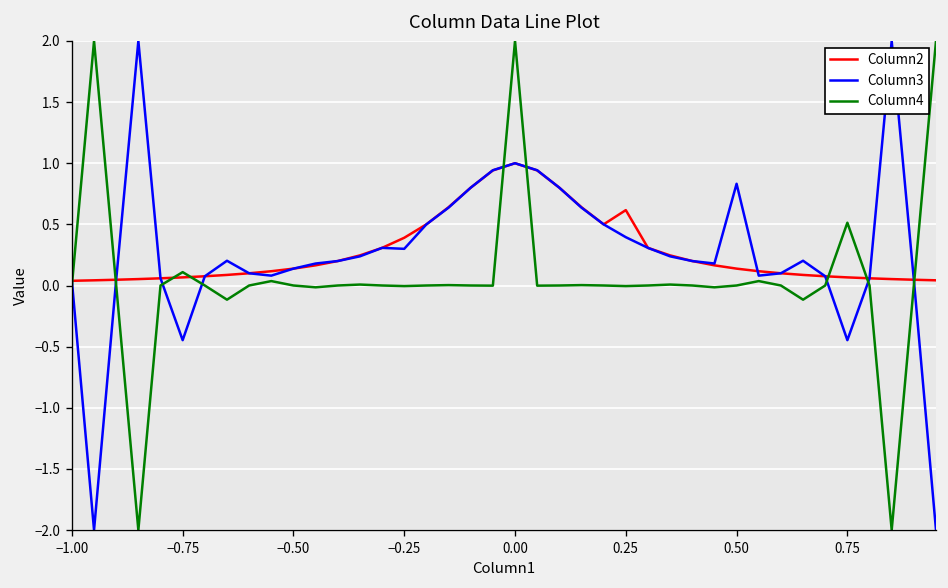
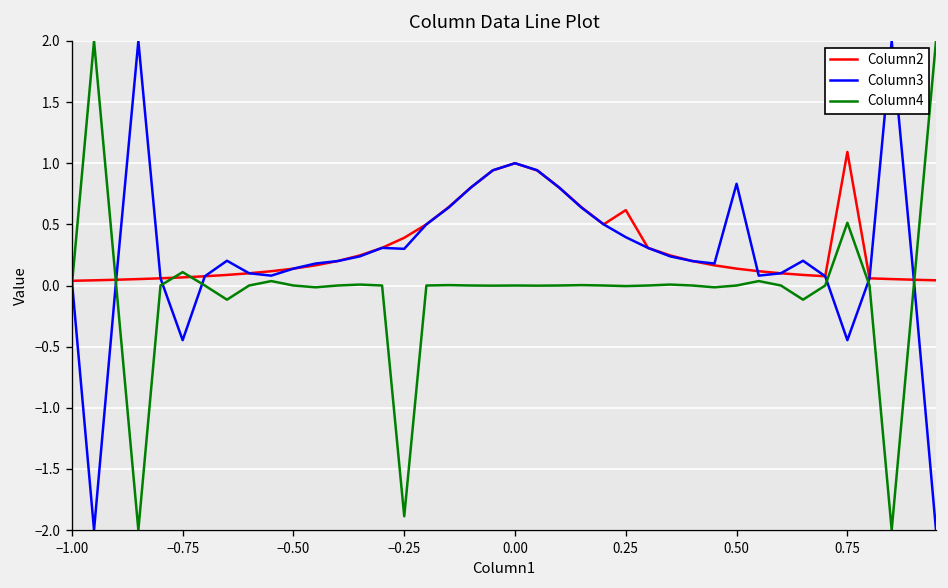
  {
    "Column2": {
      "−0.75": 0.07,
      "−0.25": 0.39,
      "0.25": 0.62,
      "0.50": 0.14,
-     "0.75": 0.07
+     "0.75": 1.09
    },
    "Column3": {
      "−0.75": -0.45,
      "−0.25": 0.30,
      "0.25": 0.40,
      "0.50": 0.83,
      "0.75": -0.45
    },
    "Column4": {
      "−1.00": 0.00,
      "−0.75": 0.11,
      "−0.50": 0.00,
-     "−0.25": 0.00,
-     "0.00": 2,
+     "−0.25": -1.89,
+     "0.00": 0,
      "0.25": 0.00,
      "0.50": 0.00,
      "0.75": 0.51
    }
  }
